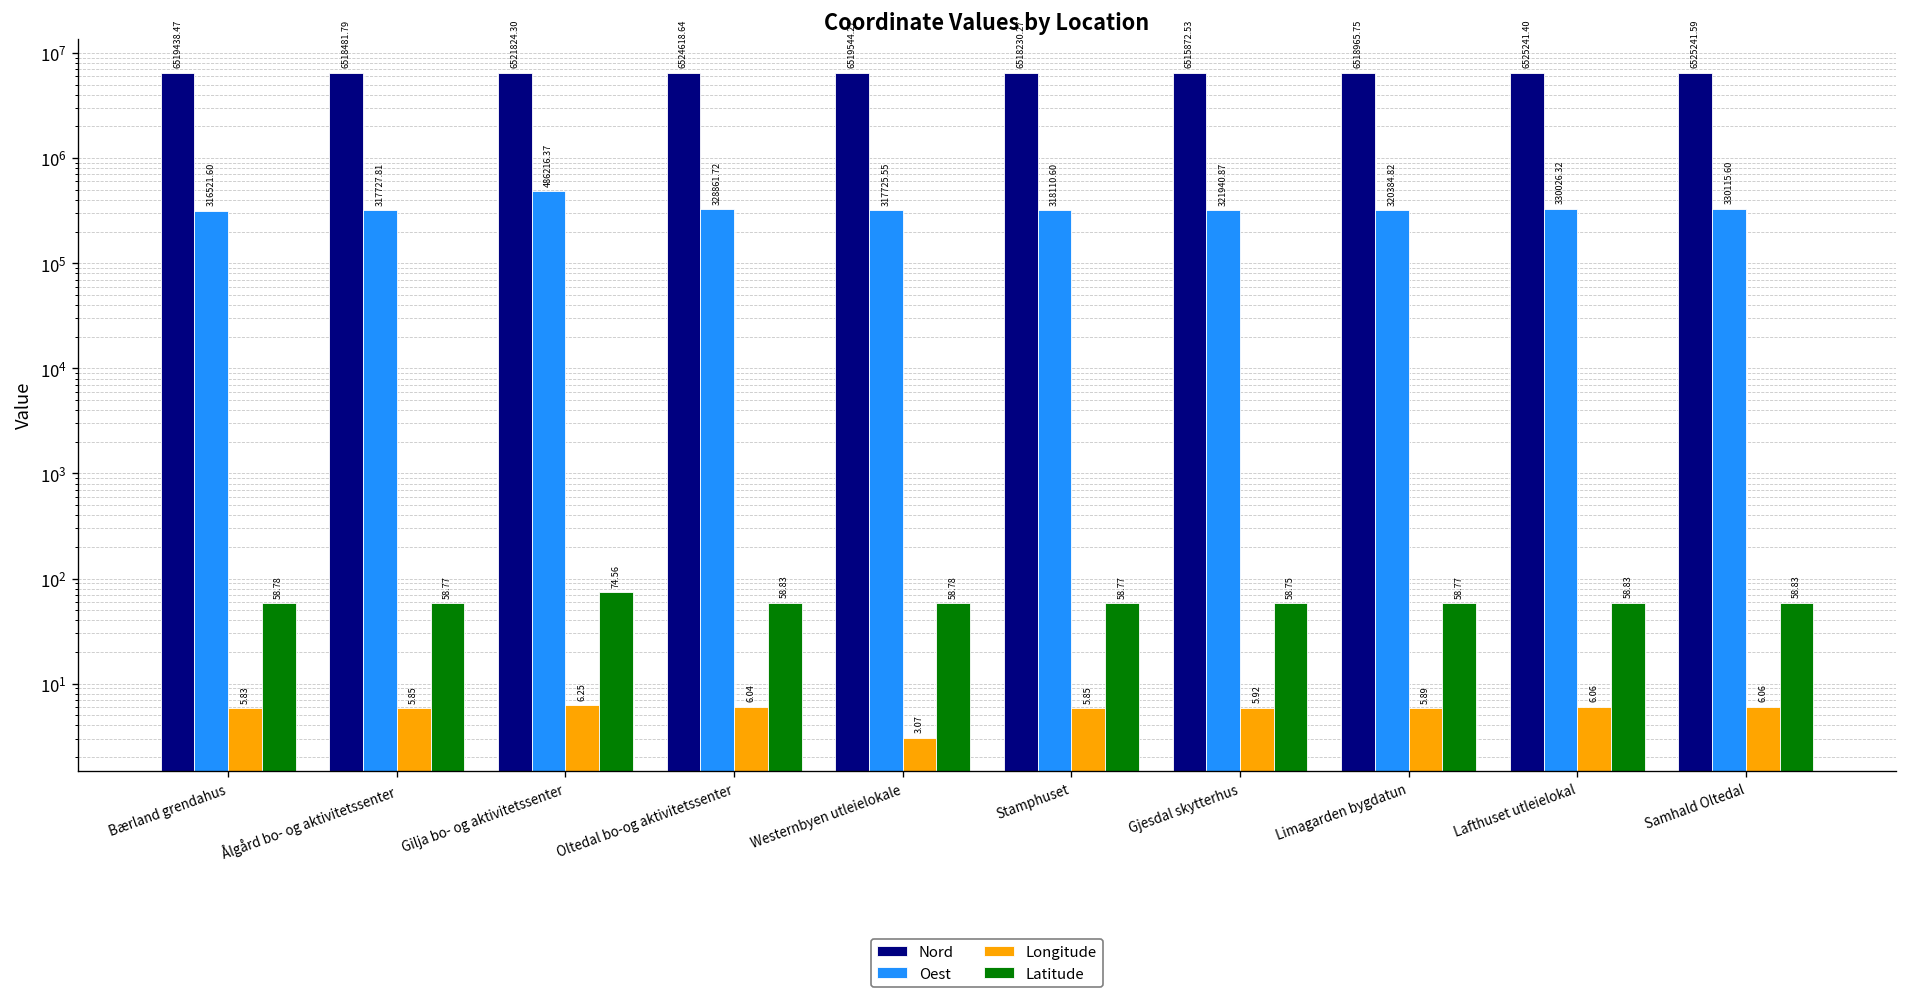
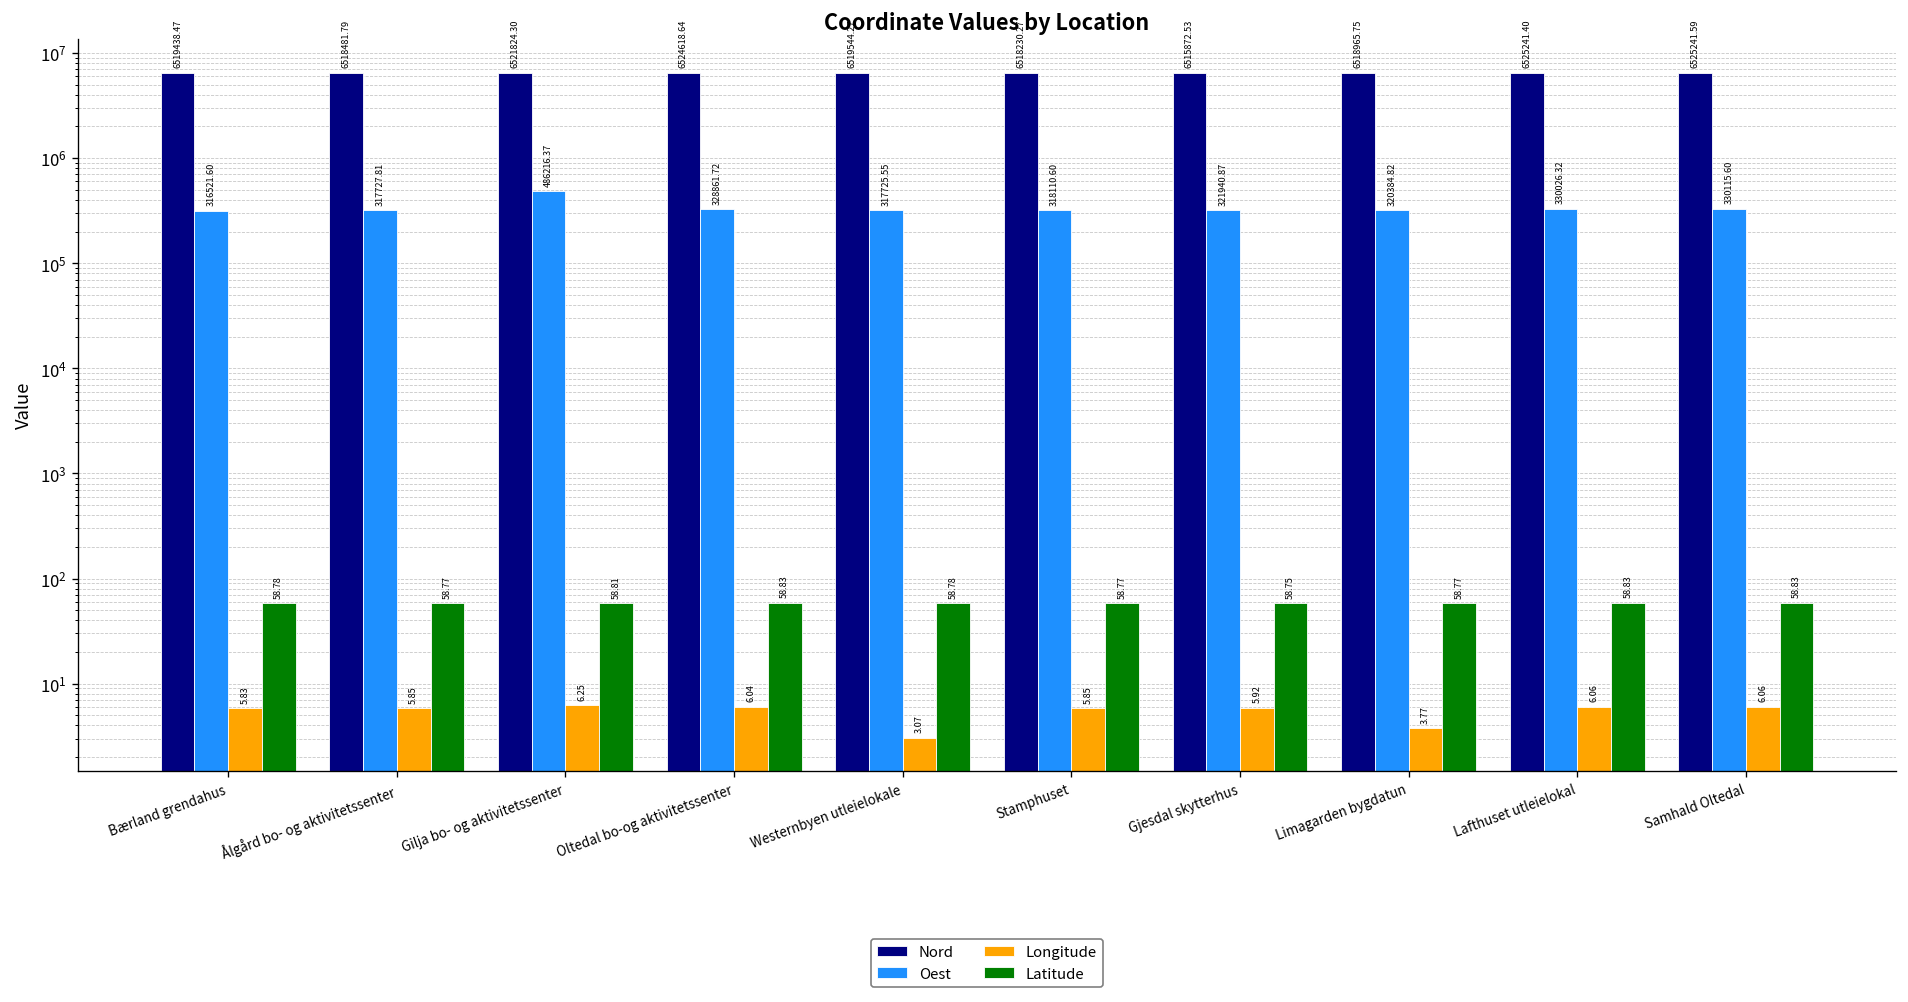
  {
    "Nord": {
      "Bærland grendahus": 6519438.47,
      "Ålgård bo- og aktivitetssenter": 6518481.79,
      "Gilja bo- og aktivitetssenter": 6521824.30,
      "Oltedal bo-og aktivitetssenter": 6524618.64,
      "Westernbyen utleielokale": 6519544.27,
      "Stamphuset": 6518230.27,
      "Gjesdal skytterhus": 6515872.53,
      "Limagarden bygdatun": 6518965.75,
      "Lafthuset utleielokal": 6525241.40,
      "Samhald Oltedal": 6525241.59
    },
    "Oest": {
      "Bærland grendahus": 316521.60,
      "Ålgård bo- og aktivitetssenter": 317727.81,
      "Gilja bo- og aktivitetssenter": 486216.37,
      "Oltedal bo-og aktivitetssenter": 328861.72,
      "Westernbyen utleielokale": 317725.55,
      "Stamphuset": 318110.60,
      "Gjesdal skytterhus": 321940.87,
      "Limagarden bygdatun": 320384.82,
      "Lafthuset utleielokal": 330026.32,
      "Samhald Oltedal": 330115.60
    },
    "Longitude": {
      "Bærland grendahus": 5.83,
      "Ålgård bo- og aktivitetssenter": 5.85,
      "Gilja bo- og aktivitetssenter": 6.25,
      "Oltedal bo-og aktivitetssenter": 6.04,
      "Westernbyen utleielokale": 3.07,
      "Stamphuset": 5.85,
      "Gjesdal skytterhus": 5.92,
-     "Limagarden bygdatun": 5.89,
+     "Limagarden bygdatun": 3.77,
      "Lafthuset utleielokal": 6.06,
      "Samhald Oltedal": 6.06
    },
    "Latitude": {
      "Bærland grendahus": 58.78,
      "Ålgård bo- og aktivitetssenter": 58.77,
-     "Gilja bo- og aktivitetssenter": 74.56,
+     "Gilja bo- og aktivitetssenter": 58.81,
      "Oltedal bo-og aktivitetssenter": 58.83,
      "Westernbyen utleielokale": 58.78,
      "Stamphuset": 58.77,
      "Gjesdal skytterhus": 58.75,
      "Limagarden bygdatun": 58.77,
      "Lafthuset utleielokal": 58.83,
      "Samhald Oltedal": 58.83
    }
  }
